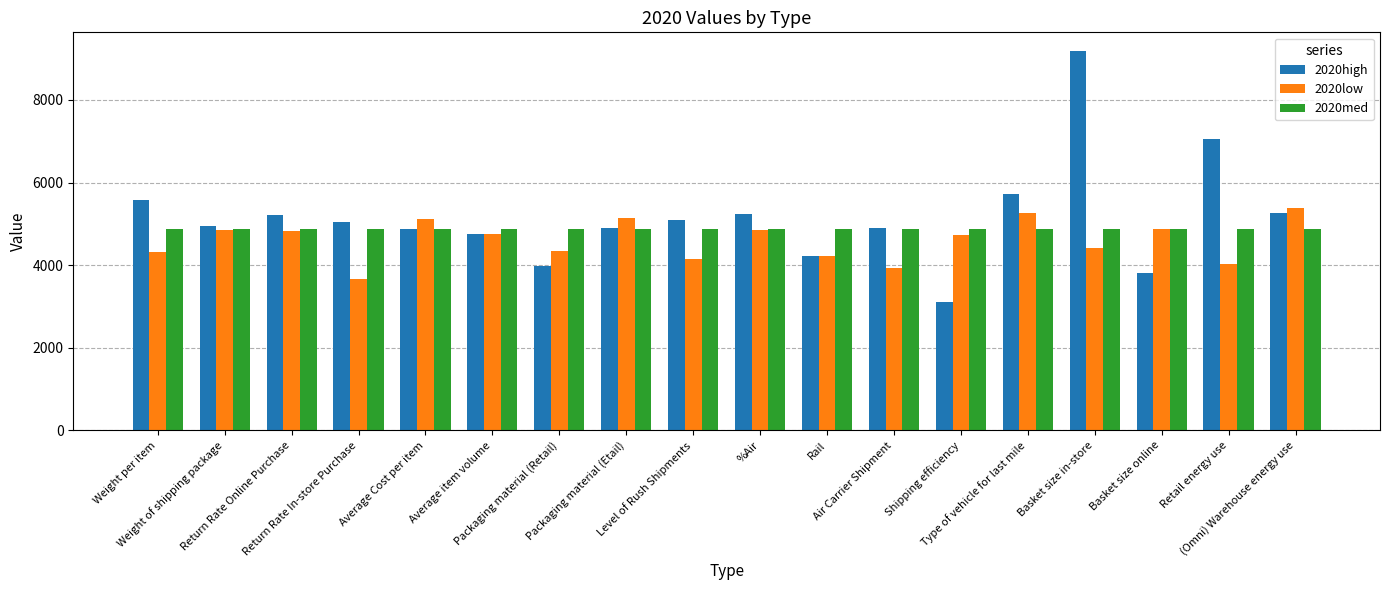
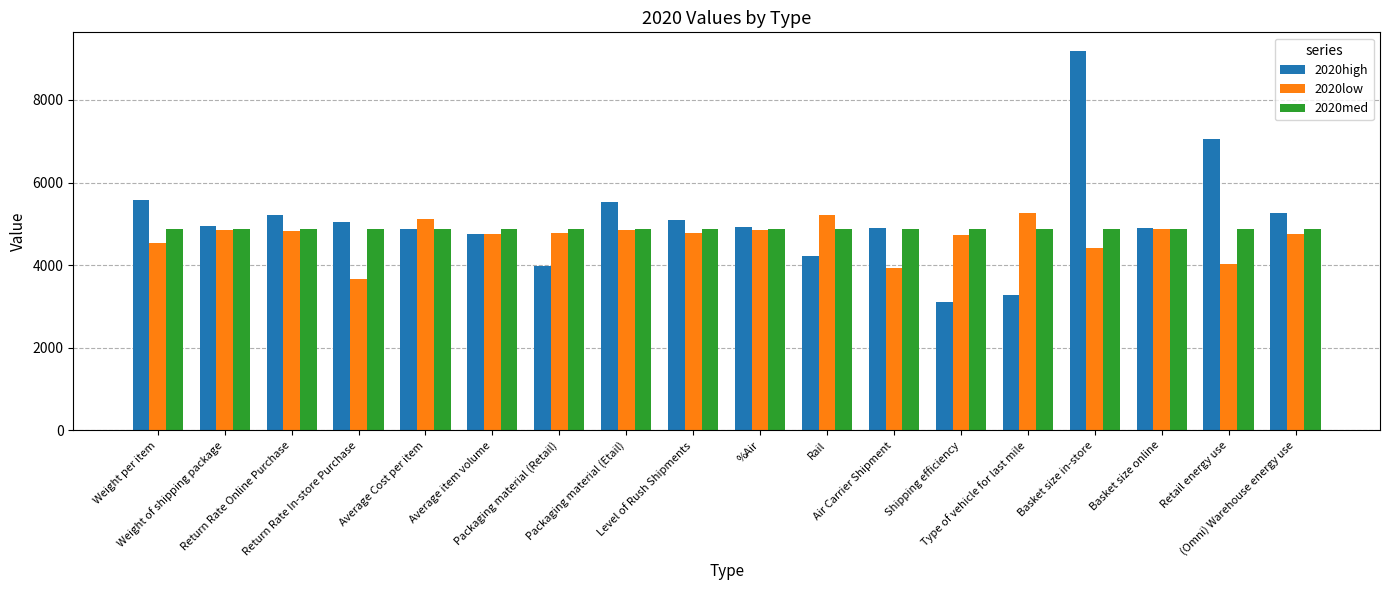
  {
    "2020high": {
      "Weight per item": 5600,
      "Weight of shipping package": 5000,
      "Return Rate Online Purchase": 5200,
      "Return Rate In-store Purchase": 5000,
      "Average Cost per item": 4900,
      "Average item volume": 4700,
      "Packaging material (Retail)": 4000,
-     "Packaging material (Etail)": 4900,
+     "Packaging material (Etail)": 5500,
      "Level of Rush Shipments": 5100,
-     "%Air": 5200,
+     "%Air": 4900,
      "Rail": 4200,
      "Air Carrier Shipment": 4900,
      "Shipping efficiency": 3100,
-     "Type of vehicle for last mile": 5700,
+     "Type of vehicle for last mile": 3300,
      "Basket size in-store": 9200,
-     "Basket size online": 3800,
+     "Basket size online": 4900,
      "Retail energy use": 7100,
      "(Omni) Warehouse energy use": 5300
    },
    "2020low": {
-     "Weight per item": 4300,
+     "Weight per item": 4500,
      "Weight of shipping package": 4900,
      "Return Rate Online Purchase": 4800,
      "Return Rate In-store Purchase": 3700,
      "Average Cost per item": 5100,
      "Average item volume": 4800,
-     "Packaging material (Retail)": 4300,
-     "Packaging material (Etail)": 5100,
-     "Level of Rush Shipments": 4200,
+     "Packaging material (Retail)": 4800,
+     "Packaging material (Etail)": 4900,
+     "Level of Rush Shipments": 4800,
      "%Air": 4800,
-     "Rail": 4200,
+     "Rail": 5200,
      "Air Carrier Shipment": 3900,
      "Shipping efficiency": 4700,
      "Type of vehicle for last mile": 5300,
      "Basket size in-store": 4400,
      "Basket size online": 4900,
      "Retail energy use": 4000,
-     "(Omni) Warehouse energy use": 5400
+     "(Omni) Warehouse energy use": 4800
    },
    "2020med": {
      "Weight per item": 4900,
      "Weight of shipping package": 4900,
      "Return Rate Online Purchase": 4900,
      "Return Rate In-store Purchase": 4900,
      "Average Cost per item": 4900,
      "Average item volume": 4900,
      "Packaging material (Retail)": 4900,
      "Packaging material (Etail)": 4900,
      "Level of Rush Shipments": 4900,
      "%Air": 4900,
      "Rail": 4900,
      "Air Carrier Shipment": 4900,
      "Shipping efficiency": 4900,
      "Type of vehicle for last mile": 4900,
      "Basket size in-store": 4900,
      "Basket size online": 4900,
      "Retail energy use": 4900,
      "(Omni) Warehouse energy use": 4900
    }
  }
